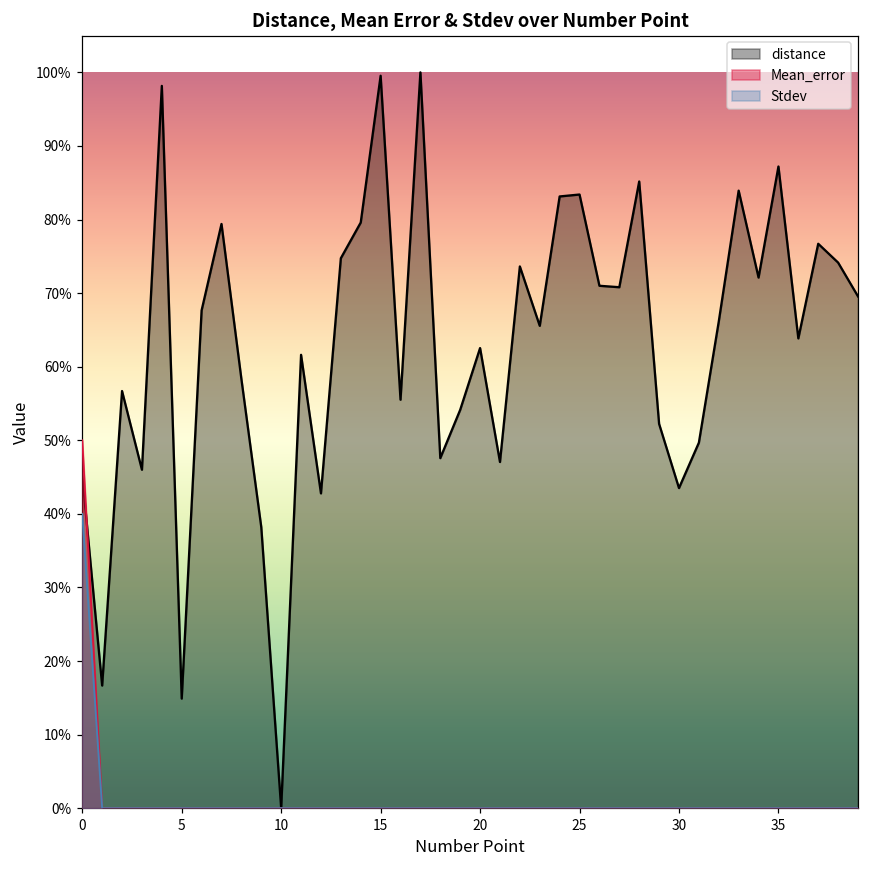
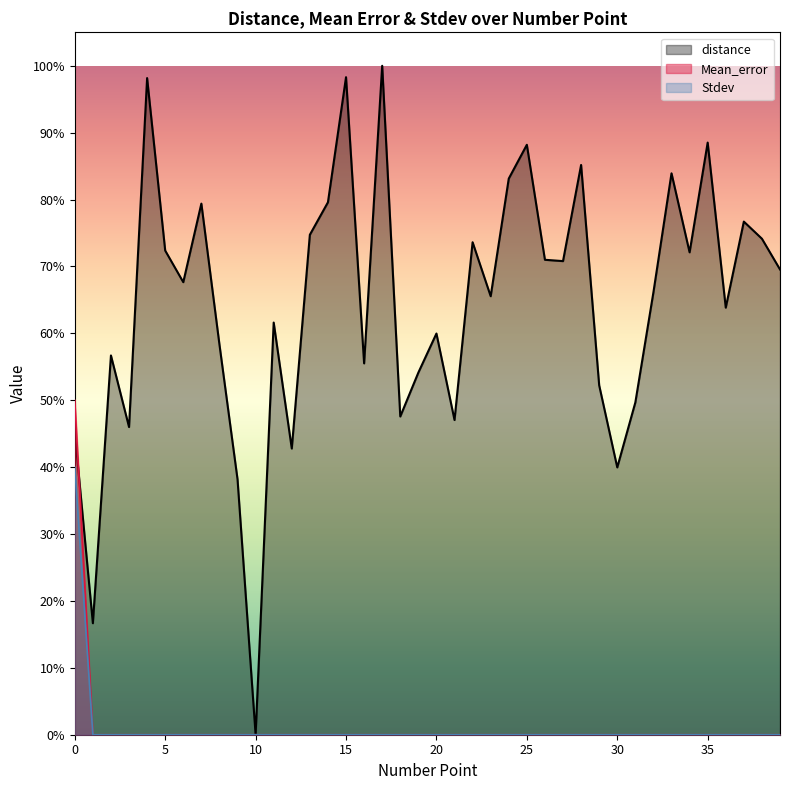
  {
    "distance": {
      "0": "45%",
-     "5": "15%",
-     "15": "100%",
-     "20": "63%",
-     "25": "83%",
-     "30": "44%",
-     "35": "87%"
+     "5": "72%",
+     "15": "98%",
+     "20": "60%",
+     "25": "88%",
+     "30": "40%",
+     "35": "89%"
    },
    "Mean_error": {
      "0": "50%"
    },
    "Stdev": {
      "0": "40%"
    }
  }
